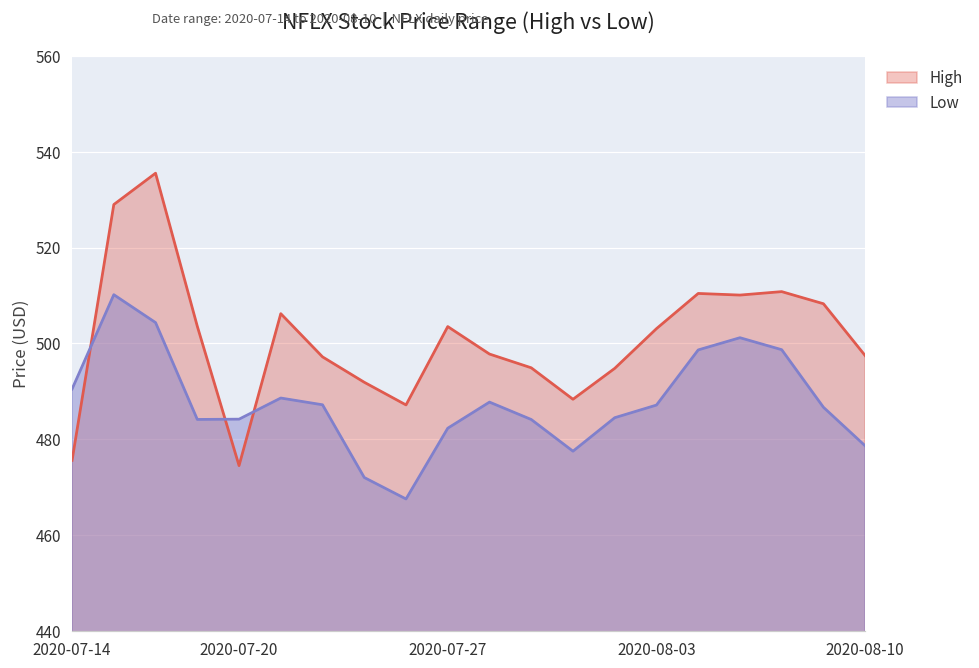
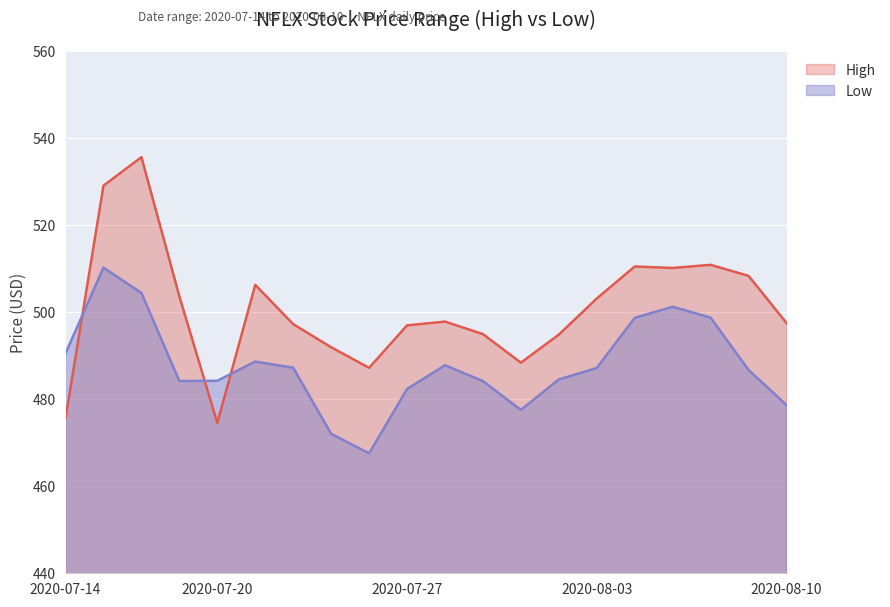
  {
    "High": {
      "2020-07-14": 476,
      "2020-07-20": 475,
-     "2020-07-27": 504,
+     "2020-07-27": 497,
      "2020-08-03": 503,
      "2020-08-10": 497
    },
    "Low": {
      "2020-07-14": 490,
      "2020-07-20": 484,
      "2020-07-27": 482,
      "2020-08-03": 487,
      "2020-08-10": 479
    }
  }
